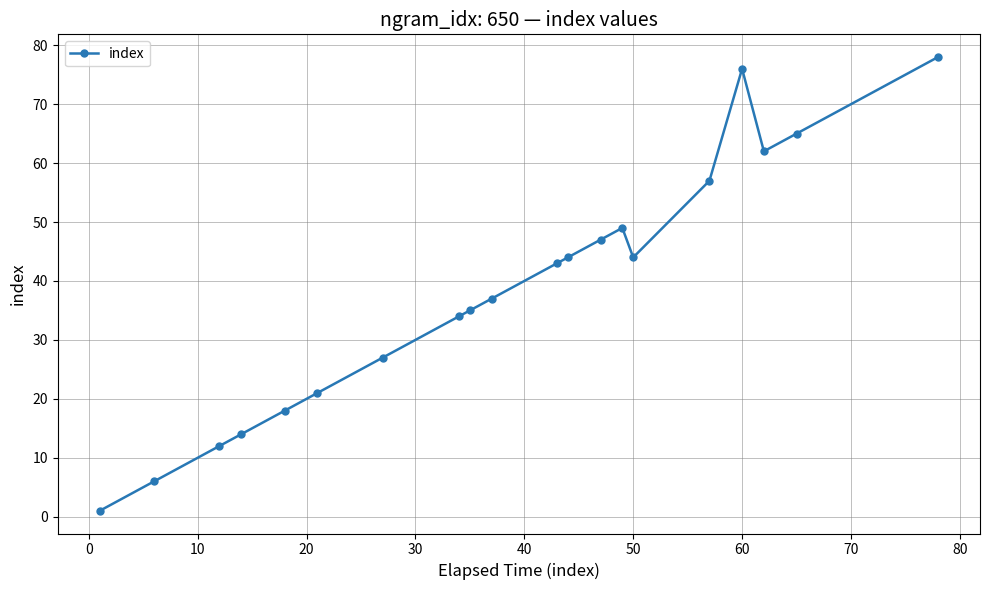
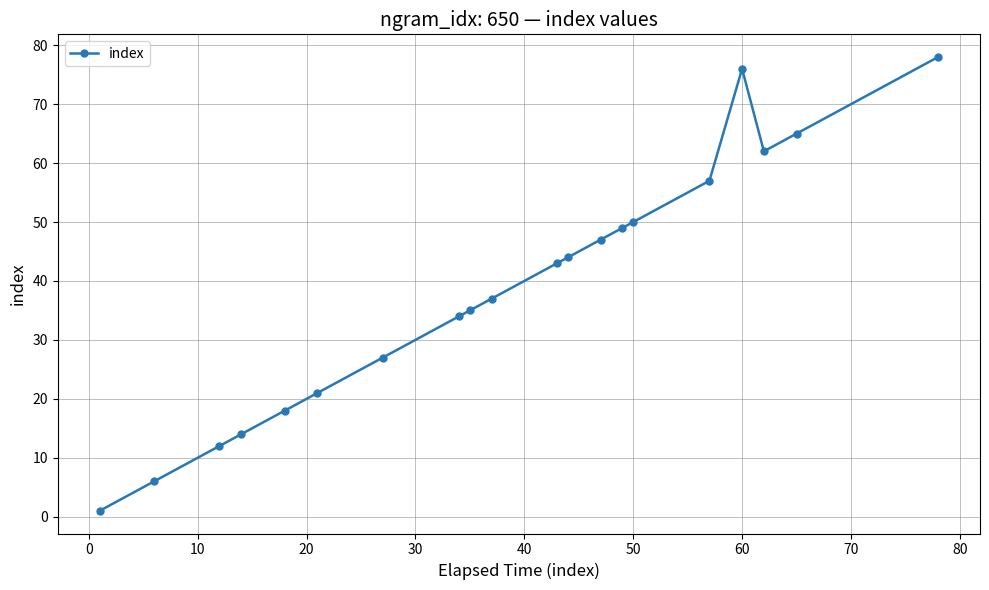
  {
-   "50": 44,
+   "50": 50,
    "60": 76
  }
